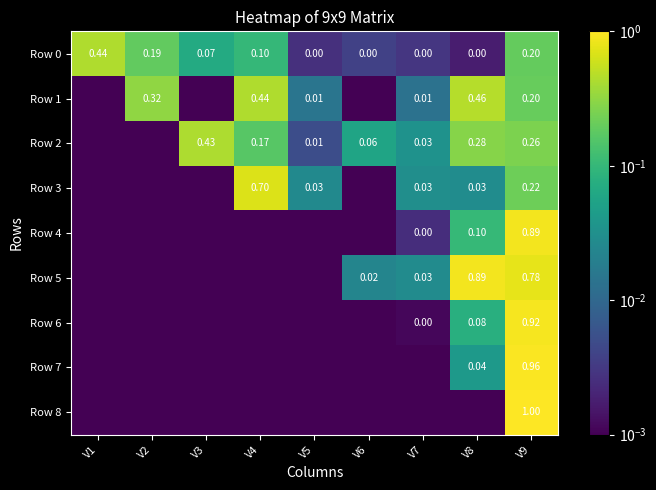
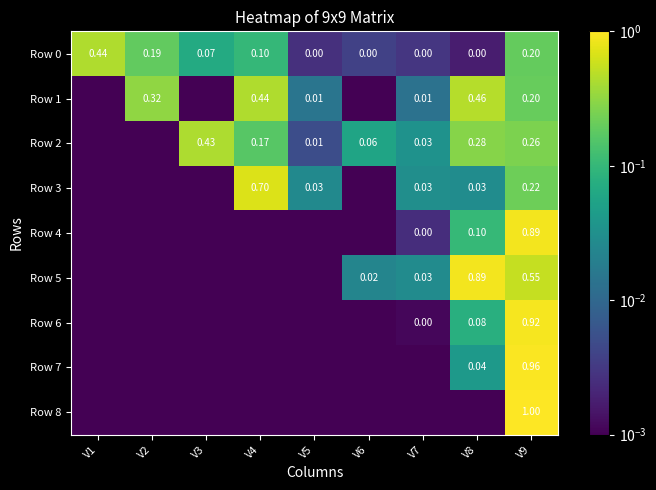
  {
    "Row 0": {
      "V1": 0.44,
      "V2": 0.19,
      "V3": 0.07,
      "V4": 0.10,
      "V5": 0.00,
      "V6": 0.00,
      "V7": 0.00,
      "V8": 0.00,
      "V9": 0.20
    },
    "Row 1": {
      "V2": 0.32,
      "V4": 0.44,
      "V5": 0.01,
      "V7": 0.01,
      "V8": 0.46,
      "V9": 0.20
    },
    "Row 2": {
      "V3": 0.43,
      "V4": 0.17,
      "V5": 0.01,
      "V6": 0.06,
      "V7": 0.03,
      "V8": 0.28,
      "V9": 0.26
    },
    "Row 3": {
      "V4": 0.70,
      "V5": 0.03,
      "V7": 0.03,
      "V8": 0.03,
      "V9": 0.22
    },
    "Row 4": {
      "V7": 0.00,
      "V8": 0.10,
      "V9": 0.89
    },
    "Row 5": {
      "V6": 0.02,
      "V7": 0.03,
      "V8": 0.89,
-     "V9": 0.78
+     "V9": 0.55
    },
    "Row 6": {
      "V7": 0.00,
      "V8": 0.08,
      "V9": 0.92
    },
    "Row 7": {
      "V8": 0.04,
      "V9": 0.96
    },
    "Row 8": {
      "V9": 1.00
    }
  }
